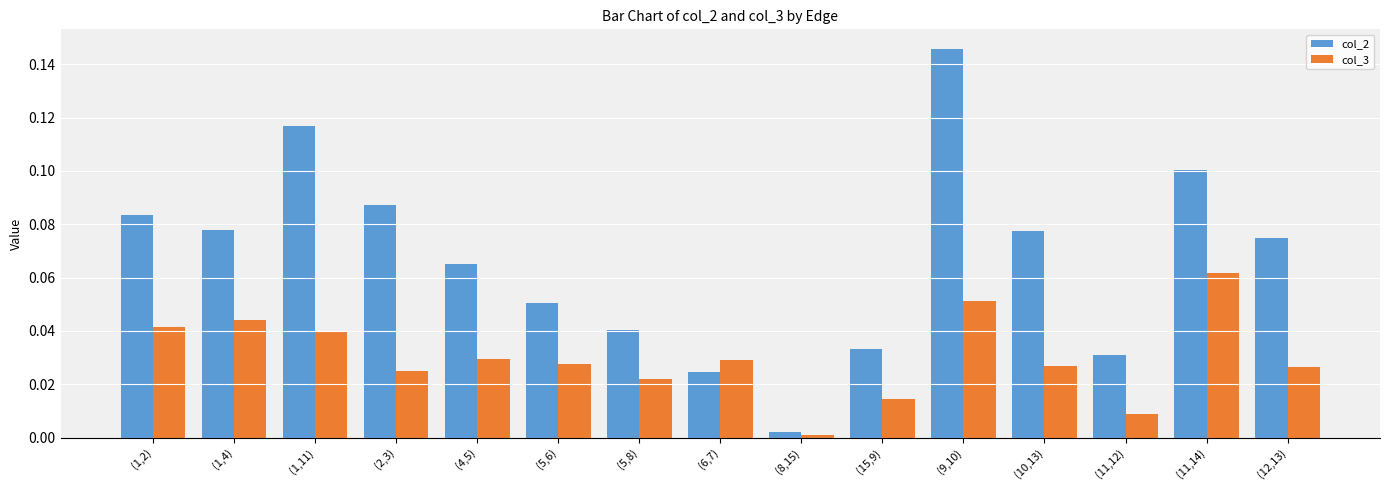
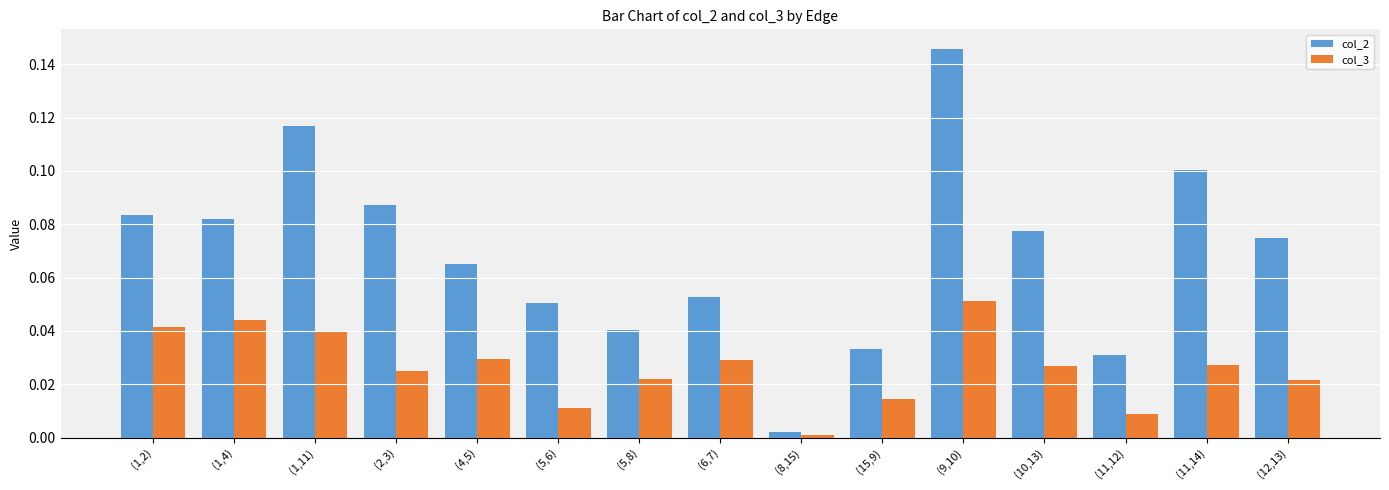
  {
    "col_2": {
      "(1,2)": 0.083,
-     "(1,4)": 0.078,
+     "(1,4)": 0.082,
      "(1,11)": 0.117,
      "(2,3)": 0.087,
      "(4,5)": 0.065,
      "(5,6)": 0.051,
      "(5,8)": 0.040,
-     "(6,7)": 0.025,
+     "(6,7)": 0.053,
      "(8,15)": 0.002,
      "(15,9)": 0.033,
      "(9,10)": 0.146,
      "(10,13)": 0.077,
      "(11,12)": 0.031,
      "(11,14)": 0.100,
      "(12,13)": 0.075
    },
    "col_3": {
      "(1,2)": 0.042,
      "(1,4)": 0.044,
      "(1,11)": 0.040,
      "(2,3)": 0.025,
      "(4,5)": 0.030,
-     "(5,6)": 0.028,
+     "(5,6)": 0.011,
      "(5,8)": 0.022,
      "(6,7)": 0.029,
      "(8,15)": 0.001,
      "(15,9)": 0.015,
      "(9,10)": 0.051,
      "(10,13)": 0.027,
      "(11,12)": 0.009,
-     "(11,14)": 0.062,
-     "(12,13)": 0.026
+     "(11,14)": 0.027,
+     "(12,13)": 0.022
    }
  }
